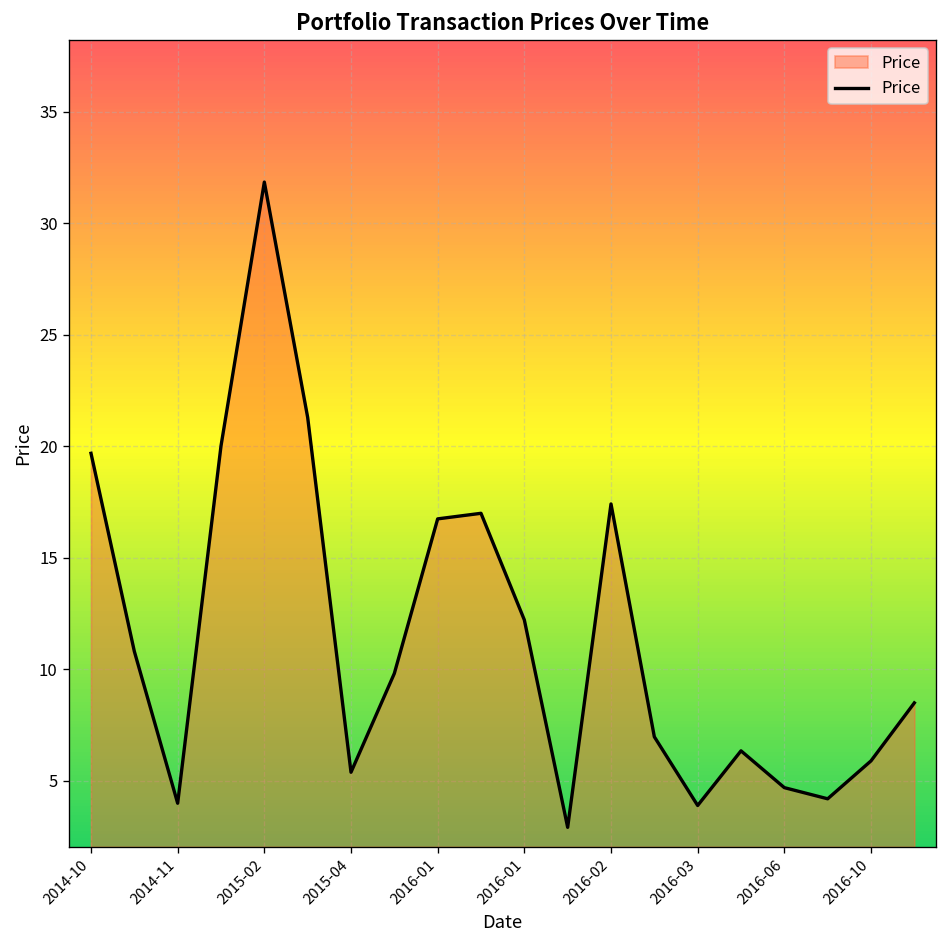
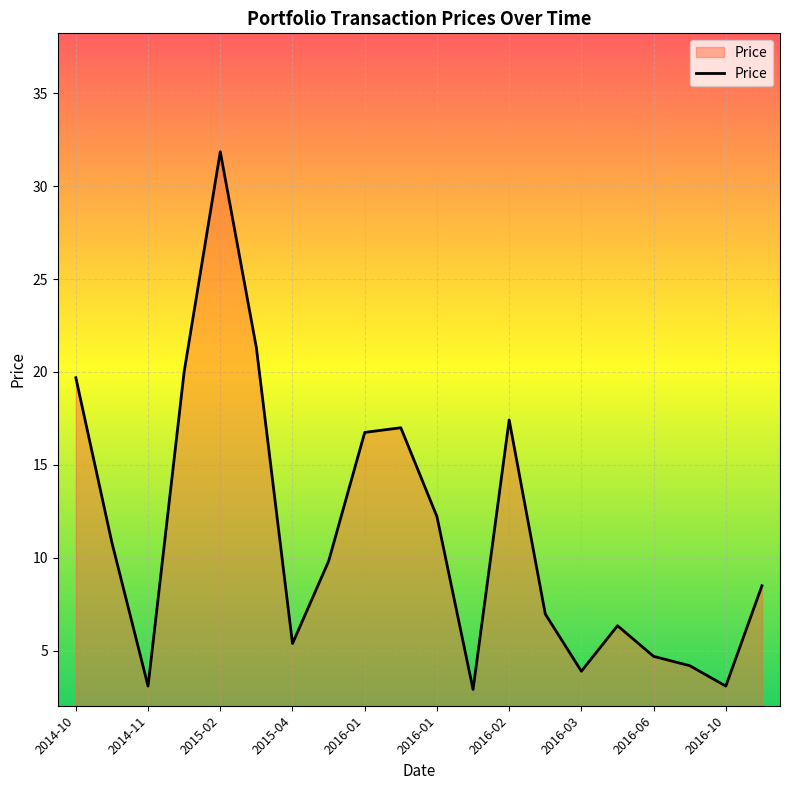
  {
-   "2014-11": 4.0,
+   "2014-11": 3.1,
    "2015-04": 5.4,
    "2016-03": 3.9,
    "2016-06": 4.7,
-   "2016-10": 5.9
+   "2016-10": 3.1
  }
